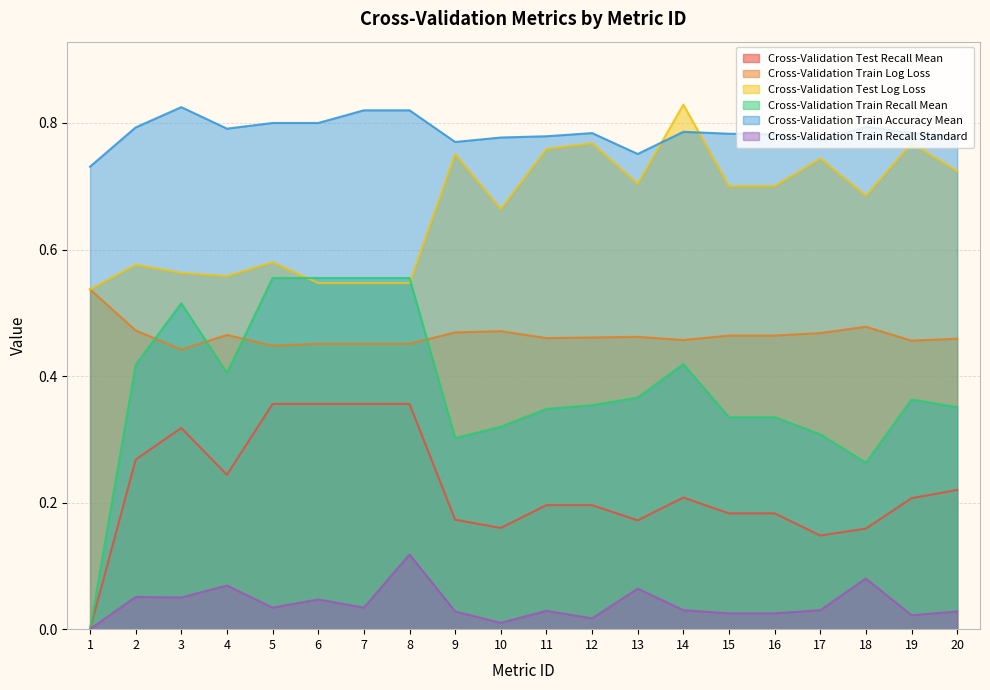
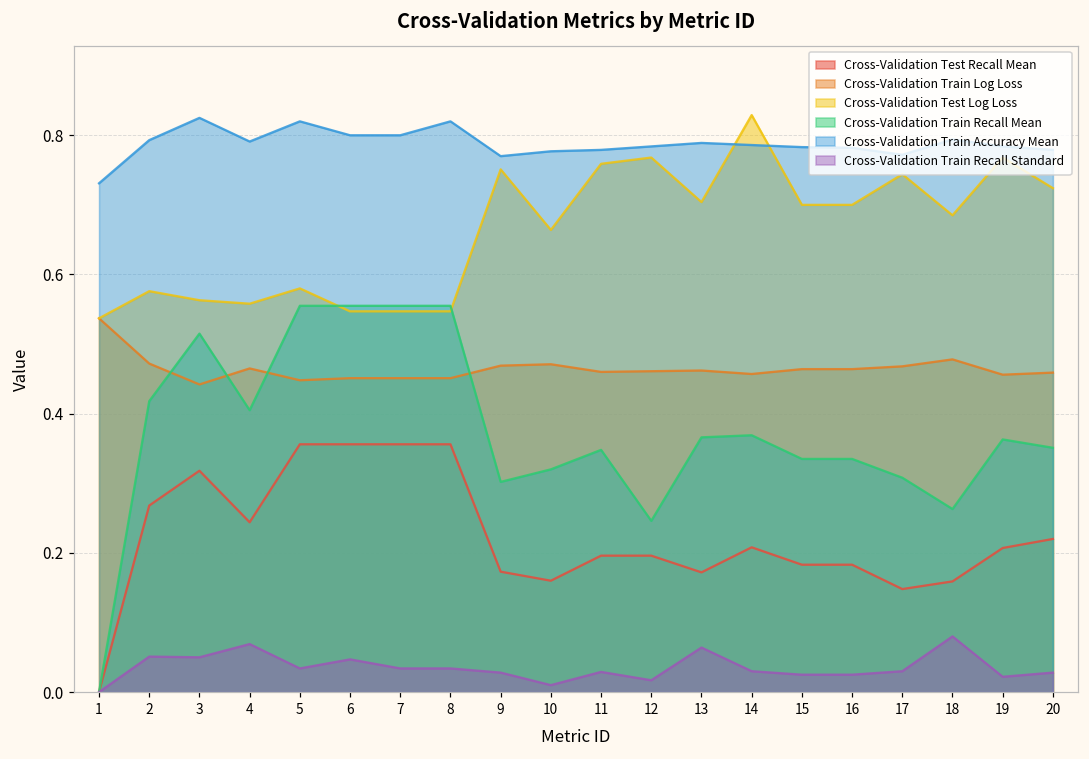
  {
    "Cross-Validation Train Recall Mean": {
      "2": 0.42,
      "3": 0.52,
      "4": 0.41,
      "5": 0.56,
      "6": 0.56,
      "7": 0.56,
      "8": 0.56,
      "9": 0.30,
      "10": 0.32,
      "11": 0.35,
-     "12": 0.35,
+     "12": 0.25,
      "13": 0.37,
-     "14": 0.42,
+     "14": 0.37,
      "15": 0.34,
      "16": 0.34,
      "17": 0.31,
      "18": 0.26,
      "19": 0.36,
      "20": 0.35
    },
    "Cross-Validation Train Accuracy Mean": {
      "1": 0.73,
      "2": 0.79,
      "3": 0.83,
      "4": 0.79,
-     "5": 0.80,
+     "5": 0.82,
      "6": 0.80,
-     "7": 0.82,
+     "7": 0.80,
      "8": 0.82,
      "9": 0.77,
      "10": 0.78,
      "11": 0.78,
      "12": 0.78,
-     "13": 0.75,
+     "13": 0.79,
      "14": 0.79,
      "15": 0.78
    },
    "Cross-Validation Train Recall Standard": {
      "2": 0.05,
      "3": 0.05,
      "4": 0.07,
      "5": 0.03,
      "6": 0.05,
      "7": 0.03,
-     "8": 0.12,
+     "8": 0.03,
      "9": 0.03,
      "10": 0.01,
      "11": 0.03,
      "12": 0.02,
      "13": 0.06,
      "14": 0.03,
      "15": 0.03,
      "16": 0.03,
      "17": 0.03,
      "18": 0.08,
      "19": 0.02,
      "20": 0.03
    }
  }
